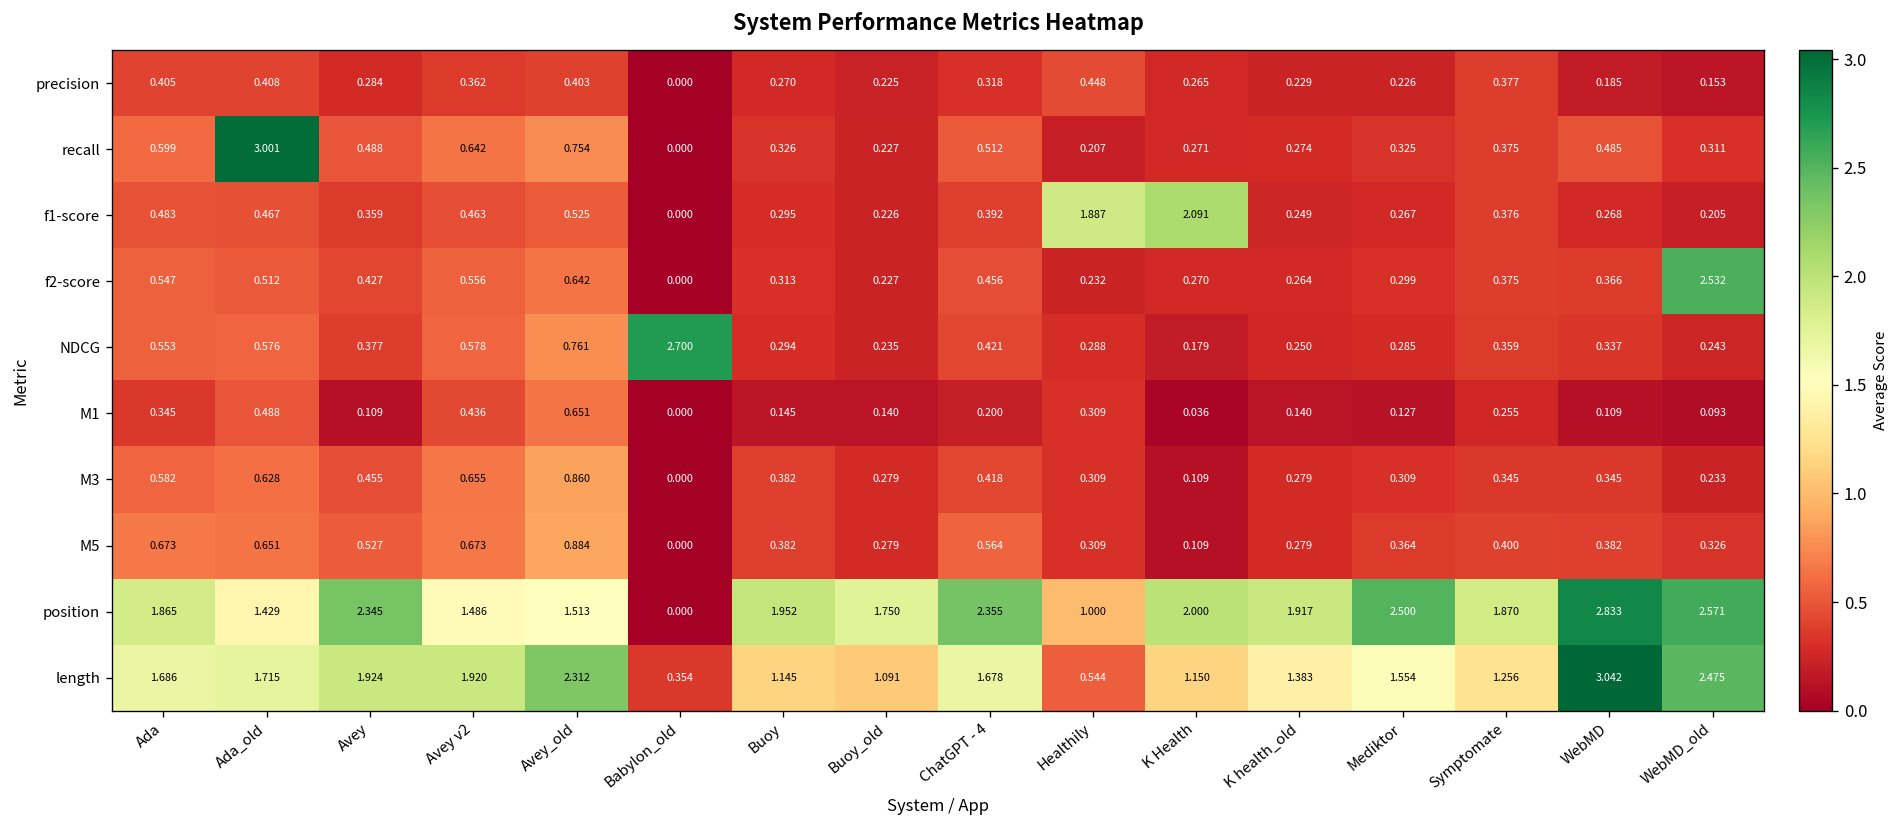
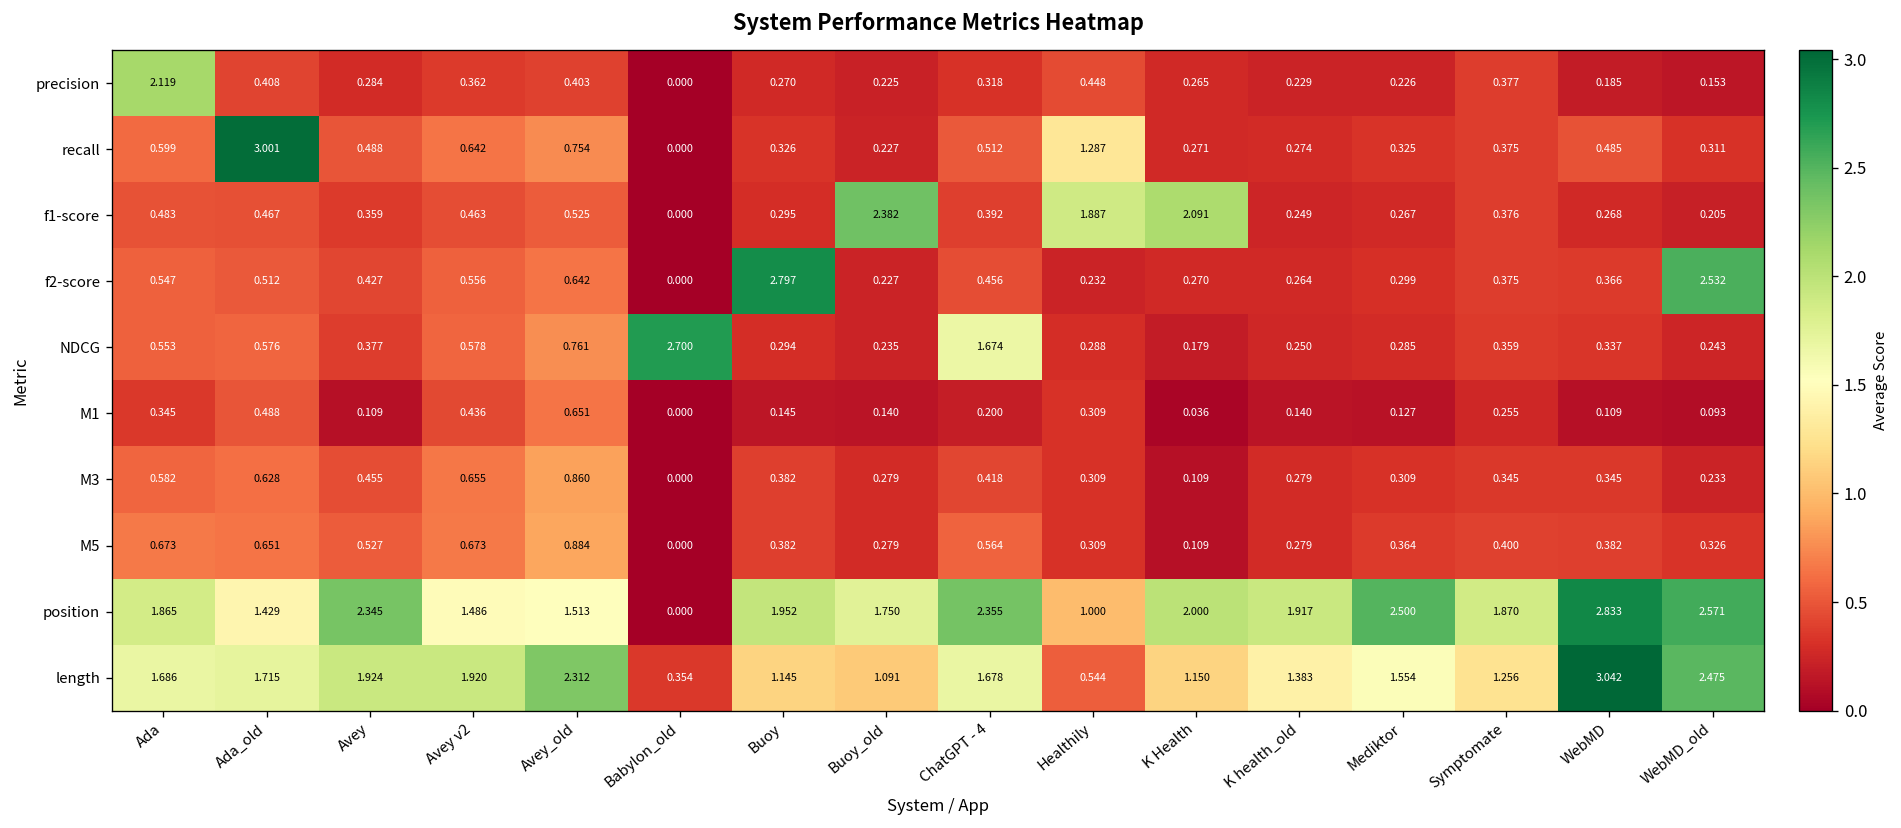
  {
    "precision": {
-     "Ada": 0.405,
+     "Ada": 2.119,
      "Ada_old": 0.408,
      "Avey": 0.284,
      "Avey v2": 0.362,
      "Avey_old": 0.403,
      "Babylon_old": 0.000,
      "Buoy": 0.270,
      "Buoy_old": 0.225,
      "ChatGPT - 4": 0.318,
      "Healthily": 0.448,
      "K Health": 0.265,
      "K health_old": 0.229,
      "Mediktor": 0.226,
      "Symptomate": 0.377,
      "WebMD": 0.185,
      "WebMD_old": 0.153
    },
    "recall": {
      "Ada": 0.599,
      "Ada_old": 3.001,
      "Avey": 0.488,
      "Avey v2": 0.642,
      "Avey_old": 0.754,
      "Babylon_old": 0.000,
      "Buoy": 0.326,
      "Buoy_old": 0.227,
      "ChatGPT - 4": 0.512,
-     "Healthily": 0.207,
+     "Healthily": 1.287,
      "K Health": 0.271,
      "K health_old": 0.274,
      "Mediktor": 0.325,
      "Symptomate": 0.375,
      "WebMD": 0.485,
      "WebMD_old": 0.311
    },
    "f1-score": {
      "Ada": 0.483,
      "Ada_old": 0.467,
      "Avey": 0.359,
      "Avey v2": 0.463,
      "Avey_old": 0.525,
      "Babylon_old": 0.000,
      "Buoy": 0.295,
-     "Buoy_old": 0.226,
+     "Buoy_old": 2.382,
      "ChatGPT - 4": 0.392,
      "Healthily": 1.887,
      "K Health": 2.091,
      "K health_old": 0.249,
      "Mediktor": 0.267,
      "Symptomate": 0.376,
      "WebMD": 0.268,
      "WebMD_old": 0.205
    },
    "f2-score": {
      "Ada": 0.547,
      "Ada_old": 0.512,
      "Avey": 0.427,
      "Avey v2": 0.556,
      "Avey_old": 0.642,
      "Babylon_old": 0.000,
-     "Buoy": 0.313,
+     "Buoy": 2.797,
      "Buoy_old": 0.227,
      "ChatGPT - 4": 0.456,
      "Healthily": 0.232,
      "K Health": 0.270,
      "K health_old": 0.264,
      "Mediktor": 0.299,
      "Symptomate": 0.375,
      "WebMD": 0.366,
      "WebMD_old": 2.532
    },
    "NDCG": {
      "Ada": 0.553,
      "Ada_old": 0.576,
      "Avey": 0.377,
      "Avey v2": 0.578,
      "Avey_old": 0.761,
      "Babylon_old": 2.700,
      "Buoy": 0.294,
      "Buoy_old": 0.235,
-     "ChatGPT - 4": 0.421,
+     "ChatGPT - 4": 1.674,
      "Healthily": 0.288,
      "K Health": 0.179,
      "K health_old": 0.250,
      "Mediktor": 0.285,
      "Symptomate": 0.359,
      "WebMD": 0.337,
      "WebMD_old": 0.243
    },
    "M1": {
      "Ada": 0.345,
      "Ada_old": 0.488,
      "Avey": 0.109,
      "Avey v2": 0.436,
      "Avey_old": 0.651,
      "Babylon_old": 0.000,
      "Buoy": 0.145,
      "Buoy_old": 0.140,
      "ChatGPT - 4": 0.200,
      "Healthily": 0.309,
      "K Health": 0.036,
      "K health_old": 0.140,
      "Mediktor": 0.127,
      "Symptomate": 0.255,
      "WebMD": 0.109,
      "WebMD_old": 0.093
    },
    "M3": {
      "Ada": 0.582,
      "Ada_old": 0.628,
      "Avey": 0.455,
      "Avey v2": 0.655,
      "Avey_old": 0.860,
      "Babylon_old": 0.000,
      "Buoy": 0.382,
      "Buoy_old": 0.279,
      "ChatGPT - 4": 0.418,
      "Healthily": 0.309,
      "K Health": 0.109,
      "K health_old": 0.279,
      "Mediktor": 0.309,
      "Symptomate": 0.345,
      "WebMD": 0.345,
      "WebMD_old": 0.233
    },
    "M5": {
      "Ada": 0.673,
      "Ada_old": 0.651,
      "Avey": 0.527,
      "Avey v2": 0.673,
      "Avey_old": 0.884,
      "Babylon_old": 0.000,
      "Buoy": 0.382,
      "Buoy_old": 0.279,
      "ChatGPT - 4": 0.564,
      "Healthily": 0.309,
      "K Health": 0.109,
      "K health_old": 0.279,
      "Mediktor": 0.364,
      "Symptomate": 0.400,
      "WebMD": 0.382,
      "WebMD_old": 0.326
    },
    "position": {
      "Ada": 1.865,
      "Ada_old": 1.429,
      "Avey": 2.345,
      "Avey v2": 1.486,
      "Avey_old": 1.513,
      "Babylon_old": 0.000,
      "Buoy": 1.952,
      "Buoy_old": 1.750,
      "ChatGPT - 4": 2.355,
      "Healthily": 1.000,
      "K Health": 2.000,
      "K health_old": 1.917,
      "Mediktor": 2.500,
      "Symptomate": 1.870,
      "WebMD": 2.833,
      "WebMD_old": 2.571
    },
    "length": {
      "Ada": 1.686,
      "Ada_old": 1.715,
      "Avey": 1.924,
      "Avey v2": 1.920,
      "Avey_old": 2.312,
      "Babylon_old": 0.354,
      "Buoy": 1.145,
      "Buoy_old": 1.091,
      "ChatGPT - 4": 1.678,
      "Healthily": 0.544,
      "K Health": 1.150,
      "K health_old": 1.383,
      "Mediktor": 1.554,
      "Symptomate": 1.256,
      "WebMD": 3.042,
      "WebMD_old": 2.475
    }
  }
